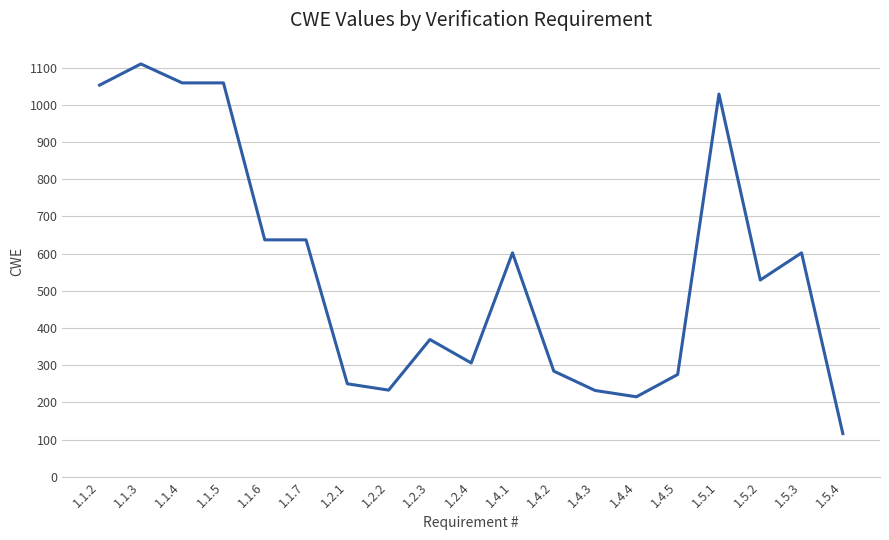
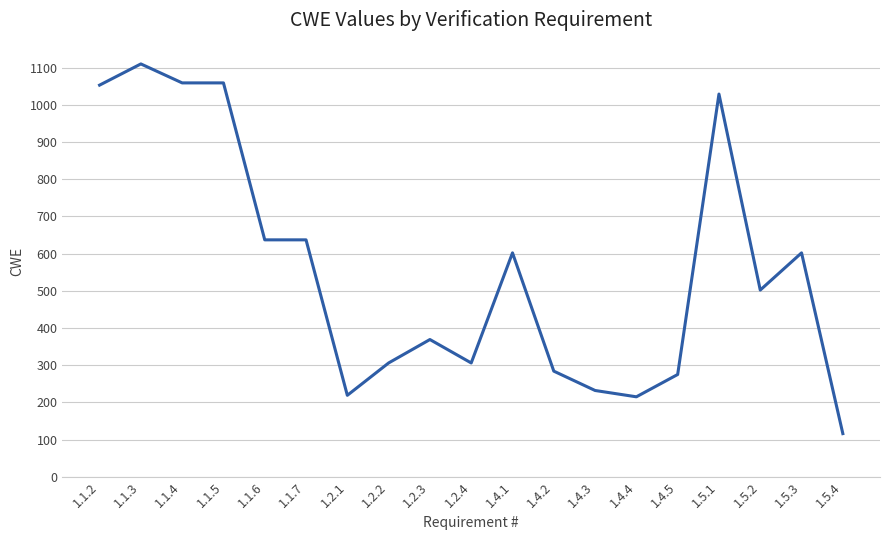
  {
    "1.1.2": 1050,
    "1.1.3": 1110,
    "1.1.4": 1060,
    "1.1.5": 1060,
    "1.1.6": 640,
    "1.1.7": 640,
-   "1.2.1": 250,
-   "1.2.2": 230,
+   "1.2.1": 220,
+   "1.2.2": 310,
    "1.2.3": 370,
    "1.2.4": 310,
    "1.4.1": 600,
    "1.4.2": 280,
    "1.4.3": 230,
    "1.4.4": 220,
    "1.4.5": 280,
    "1.5.1": 1030,
-   "1.5.2": 530,
+   "1.5.2": 500,
    "1.5.3": 600,
    "1.5.4": 120
  }
